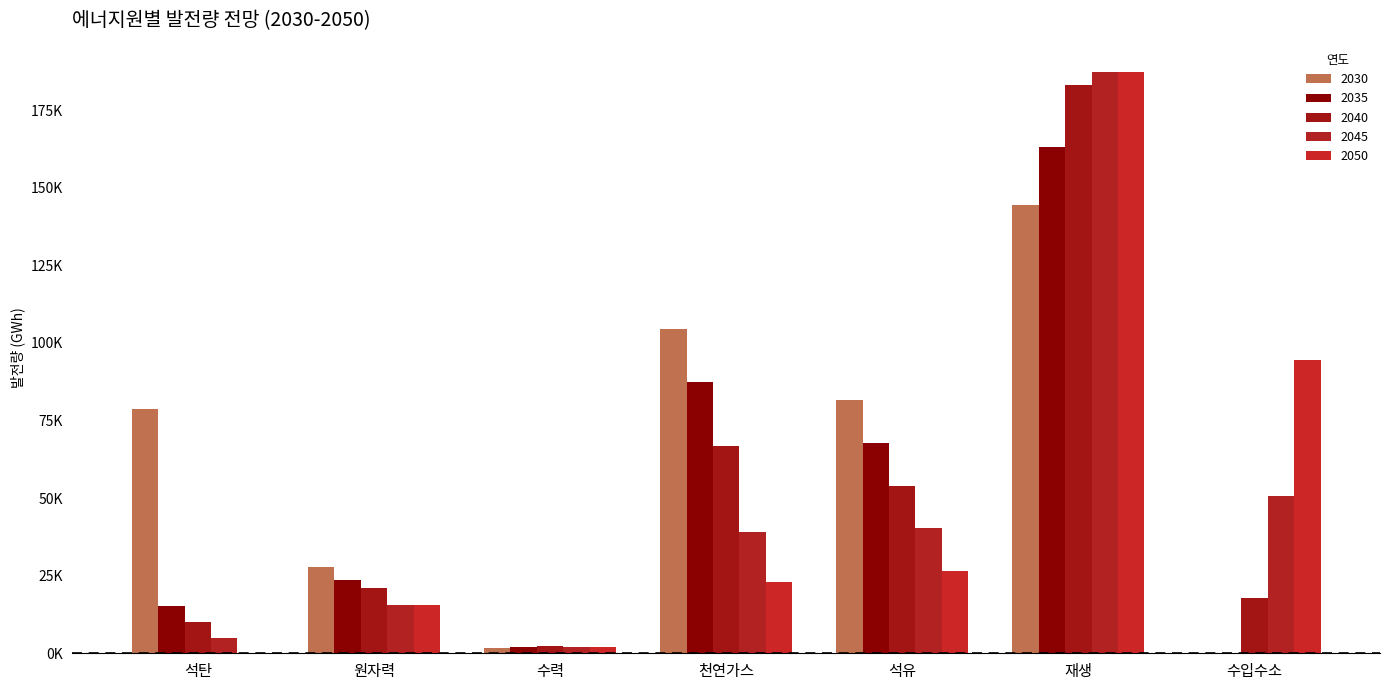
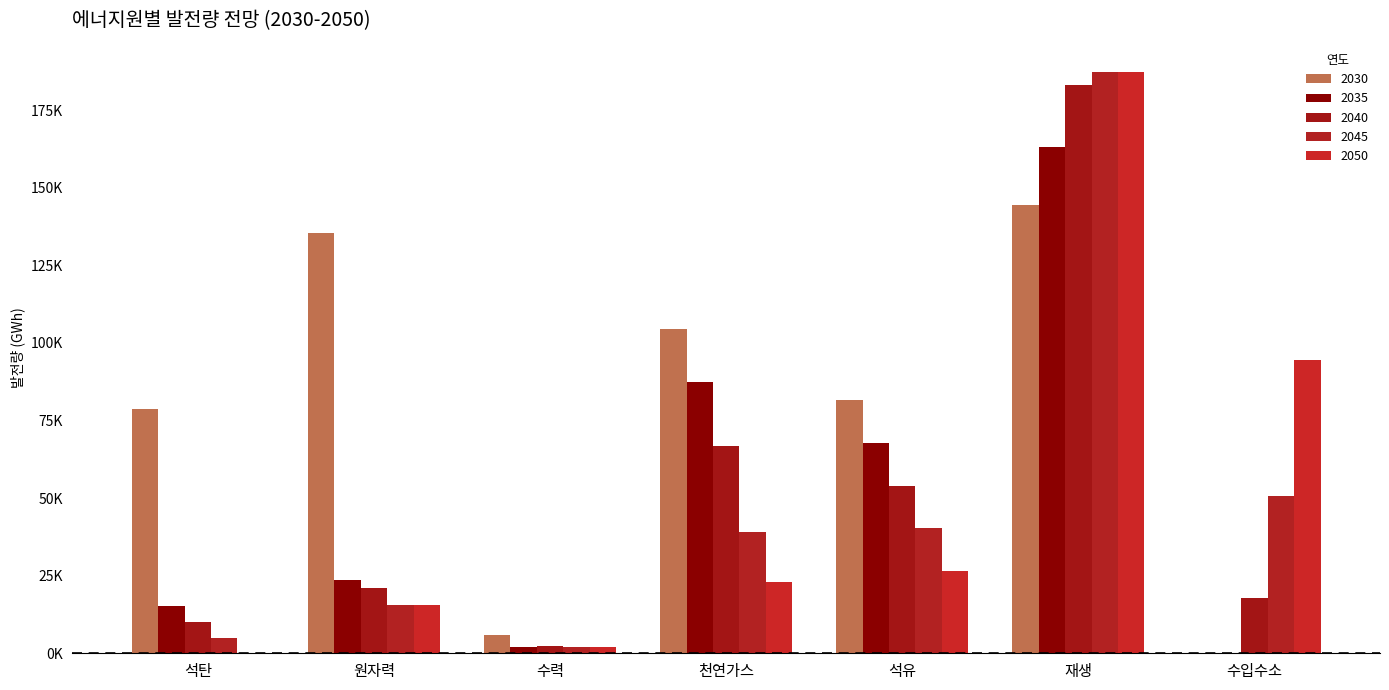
  {
    "2030": {
      "석탄": 79000,
-     "원자력": 28000,
-     "수력": 2000,
+     "원자력": 135000,
+     "수력": 6000,
      "천연가스": 104000,
      "석유": 81000,
      "재생": 144000,
      "수입수소": 0
    }
  }
